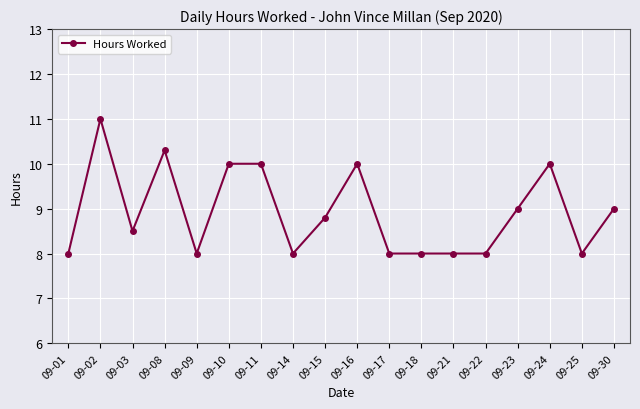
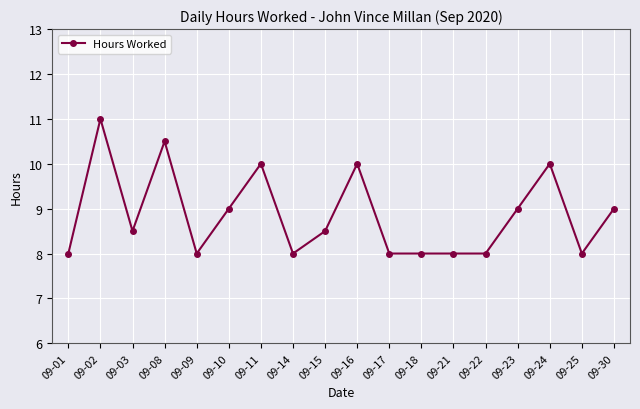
  {
    "09-01": 8.0,
    "09-02": 11.0,
    "09-03": 8.5,
-   "09-08": 10.3,
+   "09-08": 10.5,
    "09-09": 8.0,
-   "09-10": 10,
+   "09-10": 9,
    "09-11": 10.0,
    "09-14": 8.0,
-   "09-15": 8.8,
+   "09-15": 8.5,
    "09-16": 10.0,
    "09-17": 8.0,
    "09-18": 8.0,
    "09-21": 8.0,
    "09-22": 8.0,
    "09-23": 9.0,
    "09-24": 10.0,
    "09-25": 8.0,
    "09-30": 9.0
  }
